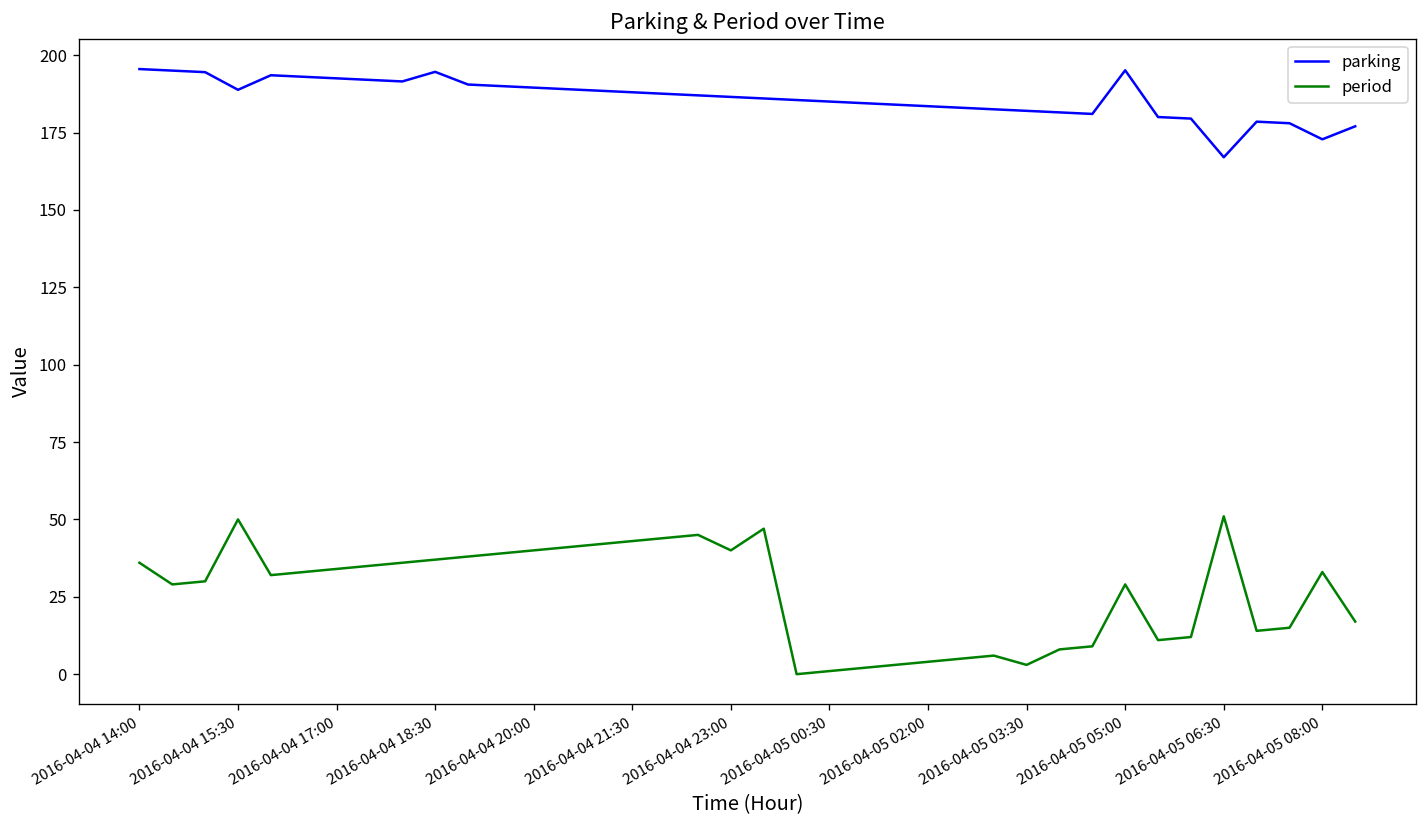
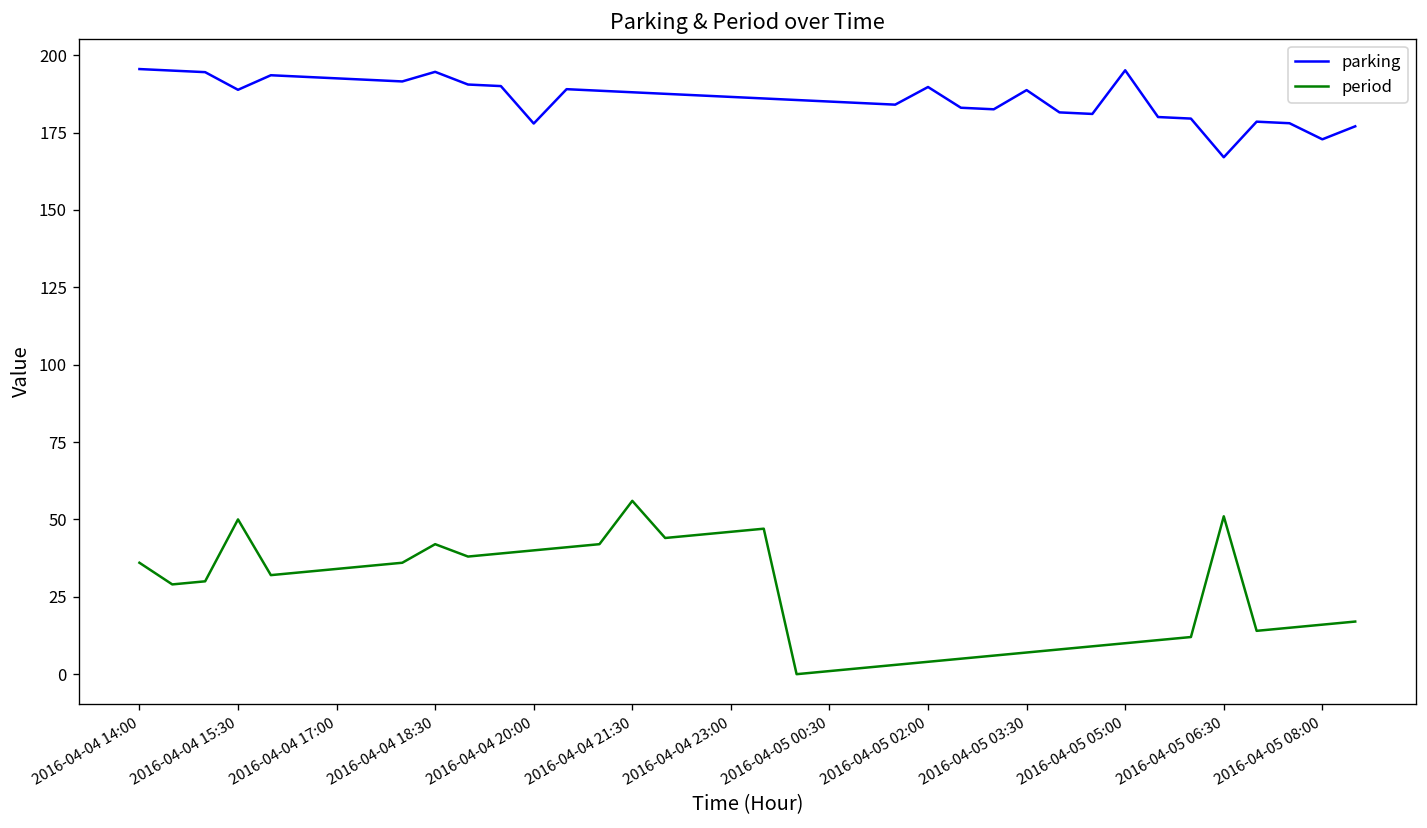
  {
    "parking": {
      "2016-04-04 14:00": 196,
      "2016-04-04 15:30": 189,
      "2016-04-04 17:00": 193,
      "2016-04-04 18:30": 195,
-     "2016-04-04 20:00": 190,
+     "2016-04-04 20:00": 178,
      "2016-04-04 21:30": 188,
      "2016-04-04 23:00": 187,
      "2016-04-05 00:30": 185,
-     "2016-04-05 02:00": 184,
-     "2016-04-05 03:30": 182,
+     "2016-04-05 02:00": 190,
+     "2016-04-05 03:30": 189,
      "2016-04-05 05:00": 195,
      "2016-04-05 06:30": 167,
      "2016-04-05 08:00": 173
    },
    "period": {
      "2016-04-04 14:00": 36,
      "2016-04-04 15:30": 50,
      "2016-04-04 17:00": 34,
-     "2016-04-04 18:30": 37,
+     "2016-04-04 18:30": 42,
      "2016-04-04 20:00": 40,
-     "2016-04-04 21:30": 43,
-     "2016-04-04 23:00": 40,
+     "2016-04-04 21:30": 56,
+     "2016-04-04 23:00": 46,
      "2016-04-05 00:30": 1,
      "2016-04-05 02:00": 4,
-     "2016-04-05 03:30": 3,
-     "2016-04-05 05:00": 29,
+     "2016-04-05 03:30": 7,
+     "2016-04-05 05:00": 10,
      "2016-04-05 06:30": 51,
-     "2016-04-05 08:00": 33
+     "2016-04-05 08:00": 16
    }
  }
